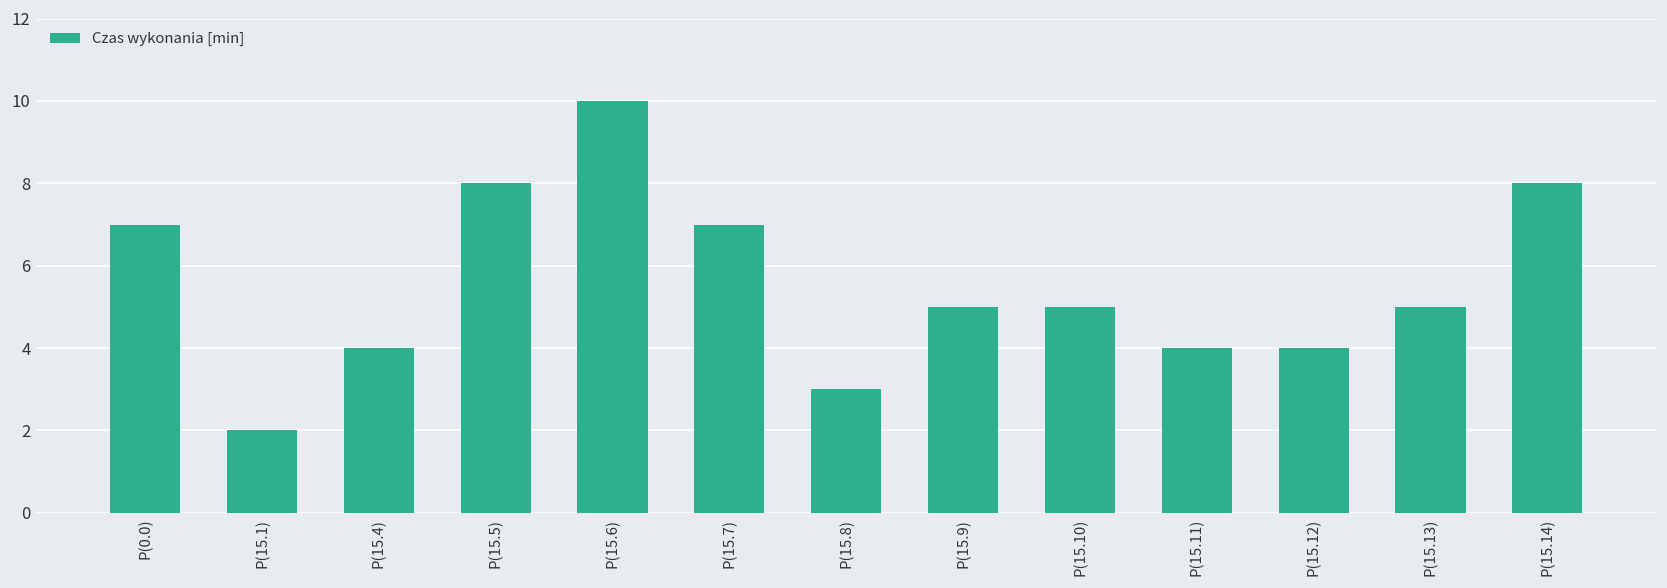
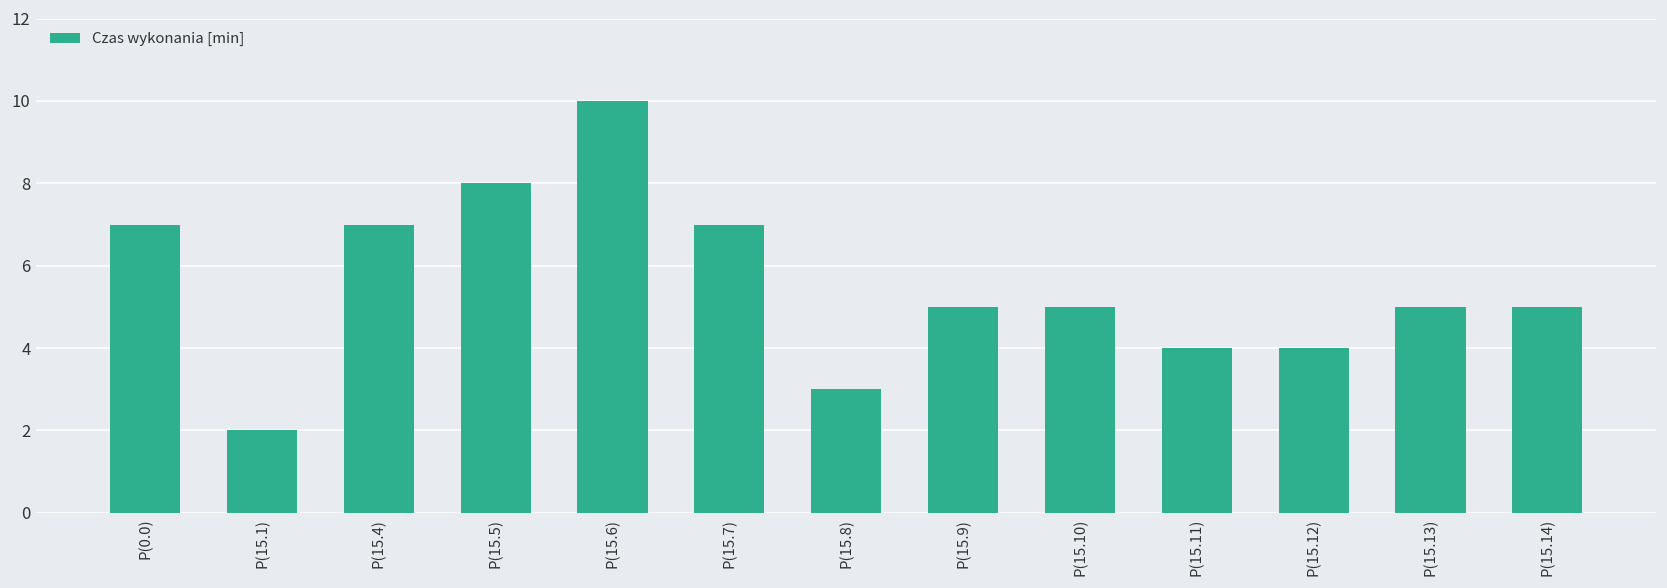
  {
    "P(0.0)": 7,
    "P(15.1)": 2,
-   "P(15.4)": 4,
+   "P(15.4)": 7,
    "P(15.5)": 8,
    "P(15.6)": 10,
    "P(15.7)": 7,
    "P(15.8)": 3,
    "P(15.9)": 5,
    "P(15.10)": 5,
    "P(15.11)": 4,
    "P(15.12)": 4,
    "P(15.13)": 5,
-   "P(15.14)": 8
+   "P(15.14)": 5
  }
